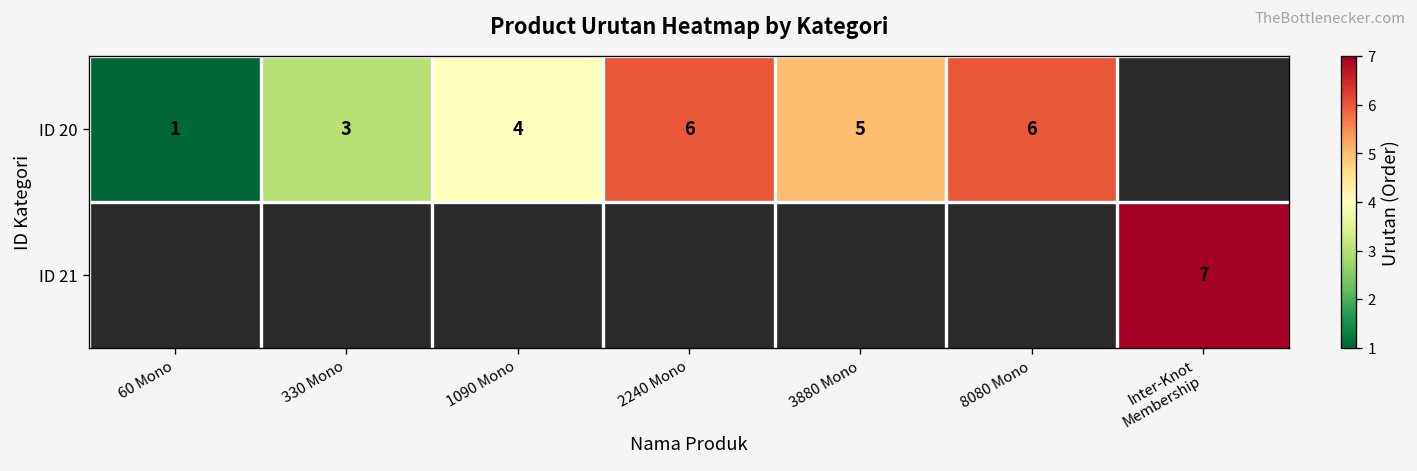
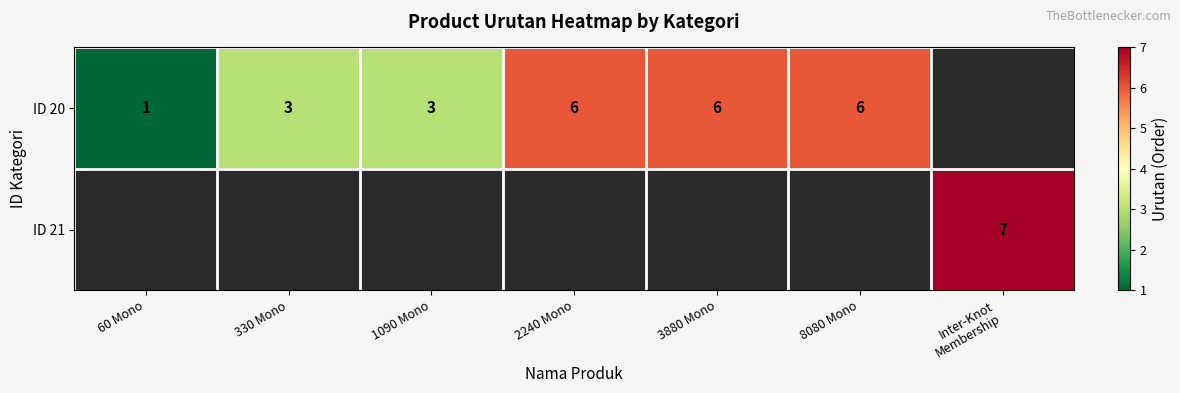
  {
    "ID 20": {
      "60 Mono": 1,
      "330 Mono": 3,
-     "1090 Mono": 4,
+     "1090 Mono": 3,
      "2240 Mono": 6,
-     "3880 Mono": 5,
+     "3880 Mono": 6,
      "8080 Mono": 6
    },
    "ID 21": {
      "Inter-Knot Membership": 7
    }
  }
